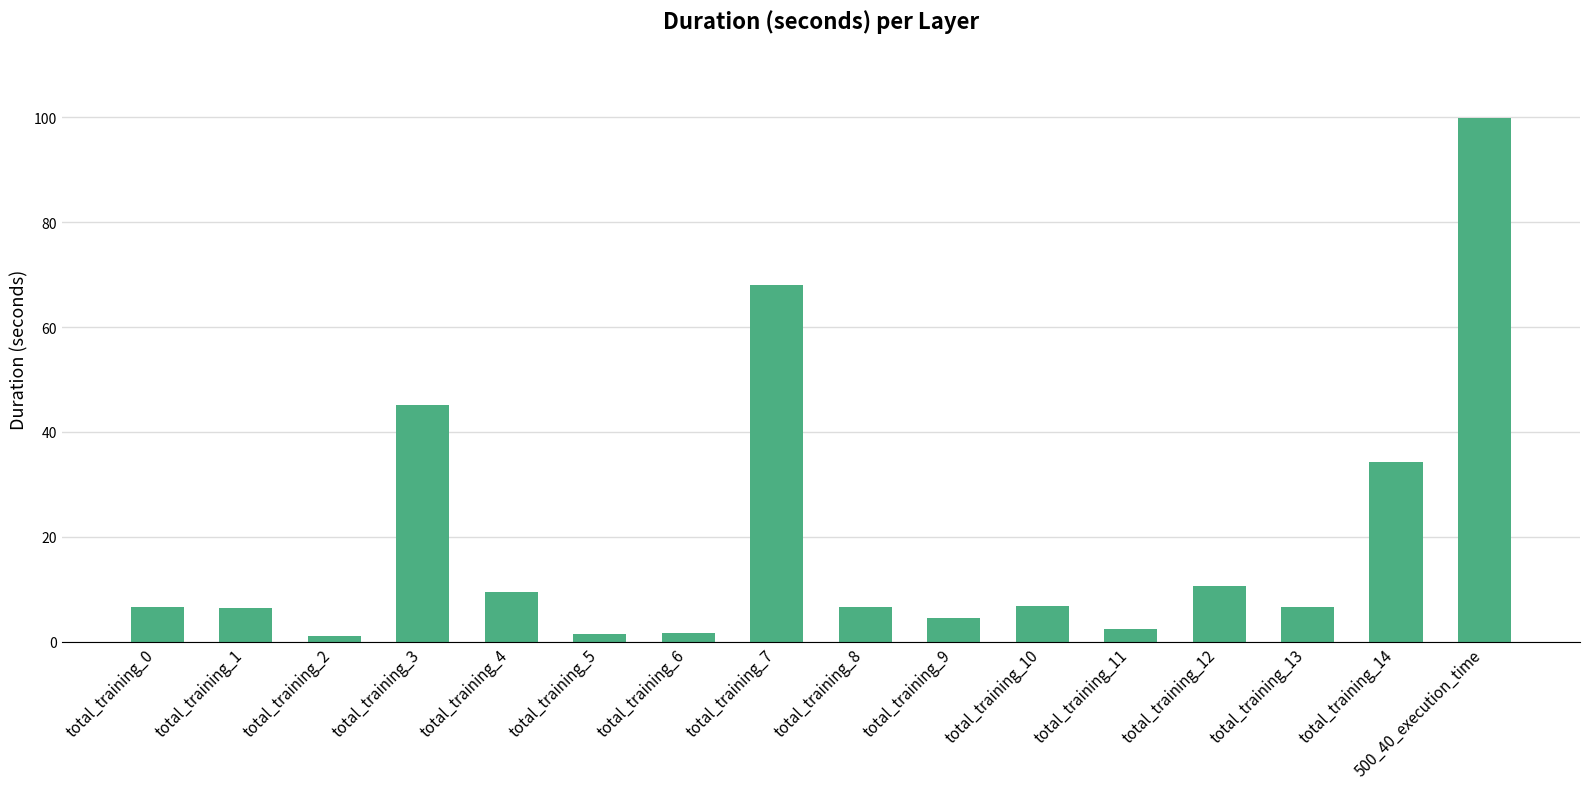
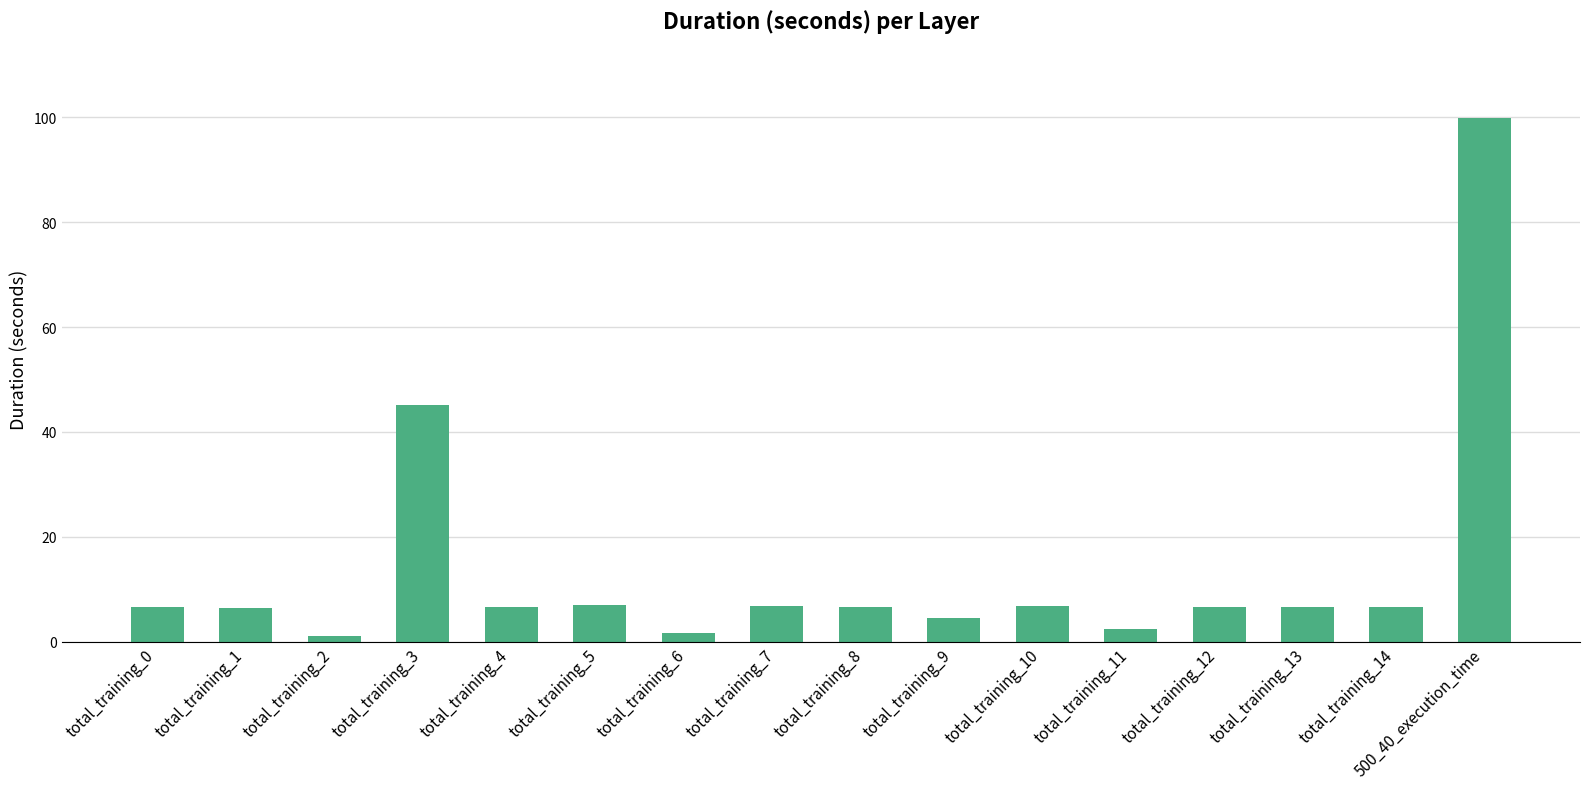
  {
    "total_training_0": 7,
    "total_training_1": 7,
    "total_training_2": 1,
    "total_training_3": 45,
-   "total_training_4": 10,
-   "total_training_5": 2,
+   "total_training_4": 7,
+   "total_training_5": 7,
    "total_training_6": 2,
-   "total_training_7": 68,
+   "total_training_7": 7,
    "total_training_8": 7,
    "total_training_9": 5,
    "total_training_10": 7,
    "total_training_11": 2,
-   "total_training_12": 11,
+   "total_training_12": 7,
    "total_training_13": 7,
-   "total_training_14": 34,
+   "total_training_14": 7,
    "500_40_execution_time": 100
  }
